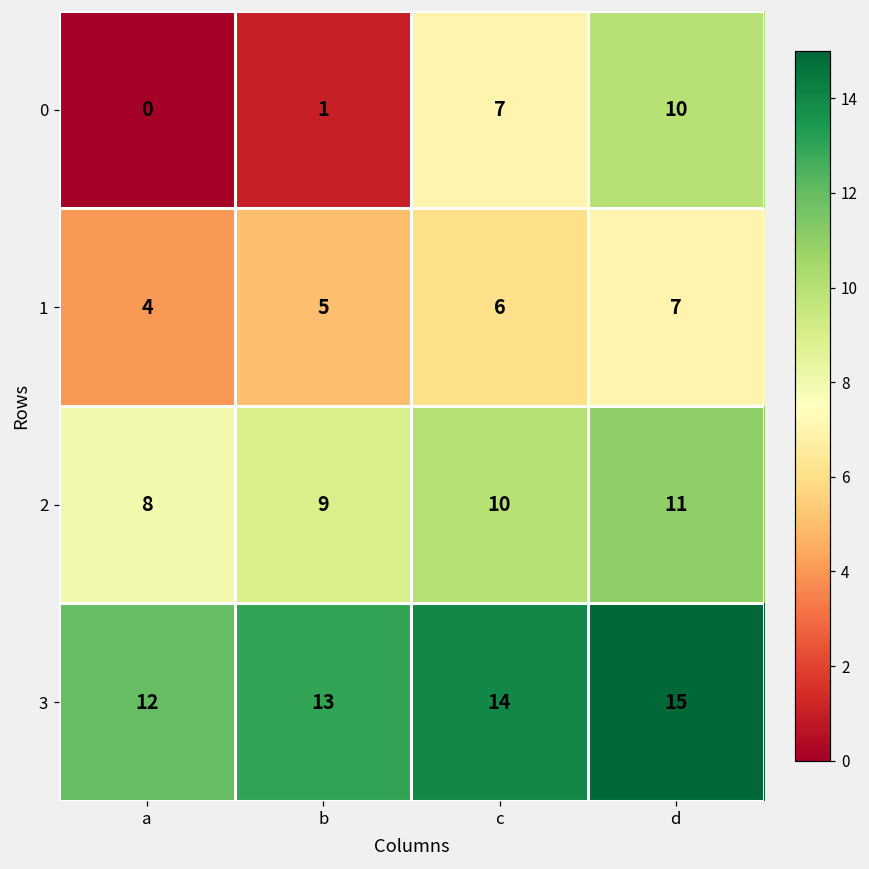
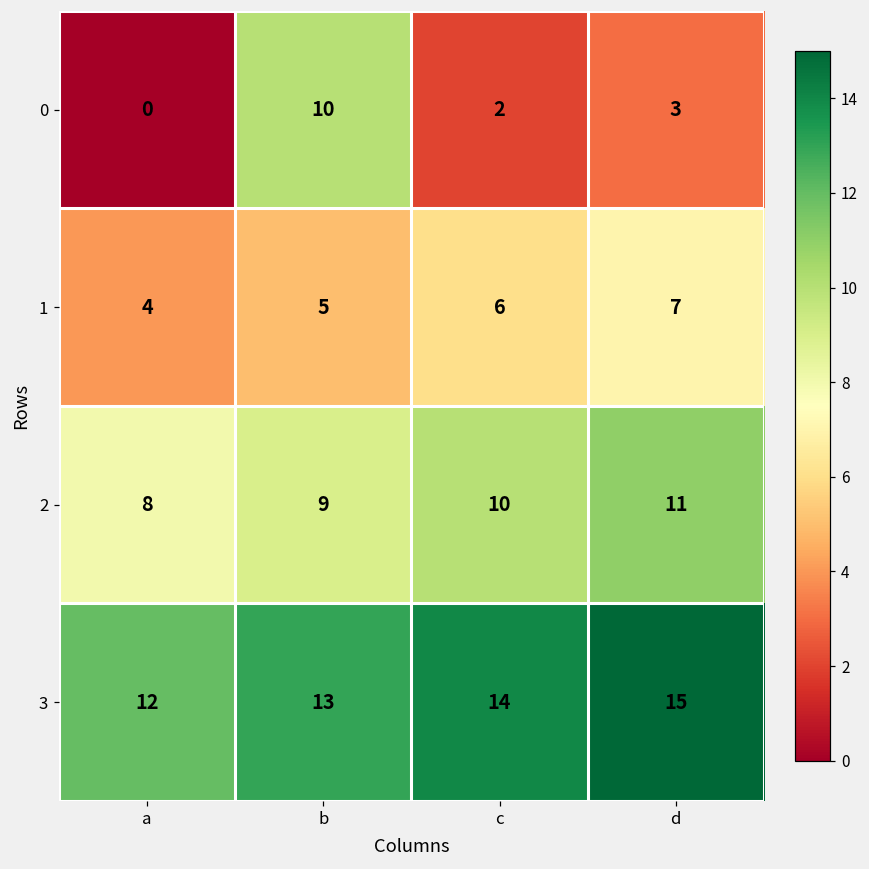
  {
    "0": {
      "a": 0,
-     "b": 1,
-     "c": 7,
-     "d": 10
+     "b": 10,
+     "c": 2,
+     "d": 3
    },
    "1": {
      "a": 4,
      "b": 5,
      "c": 6,
      "d": 7
    },
    "2": {
      "a": 8,
      "b": 9,
      "c": 10,
      "d": 11
    },
    "3": {
      "a": 12,
      "b": 13,
      "c": 14,
      "d": 15
    }
  }
